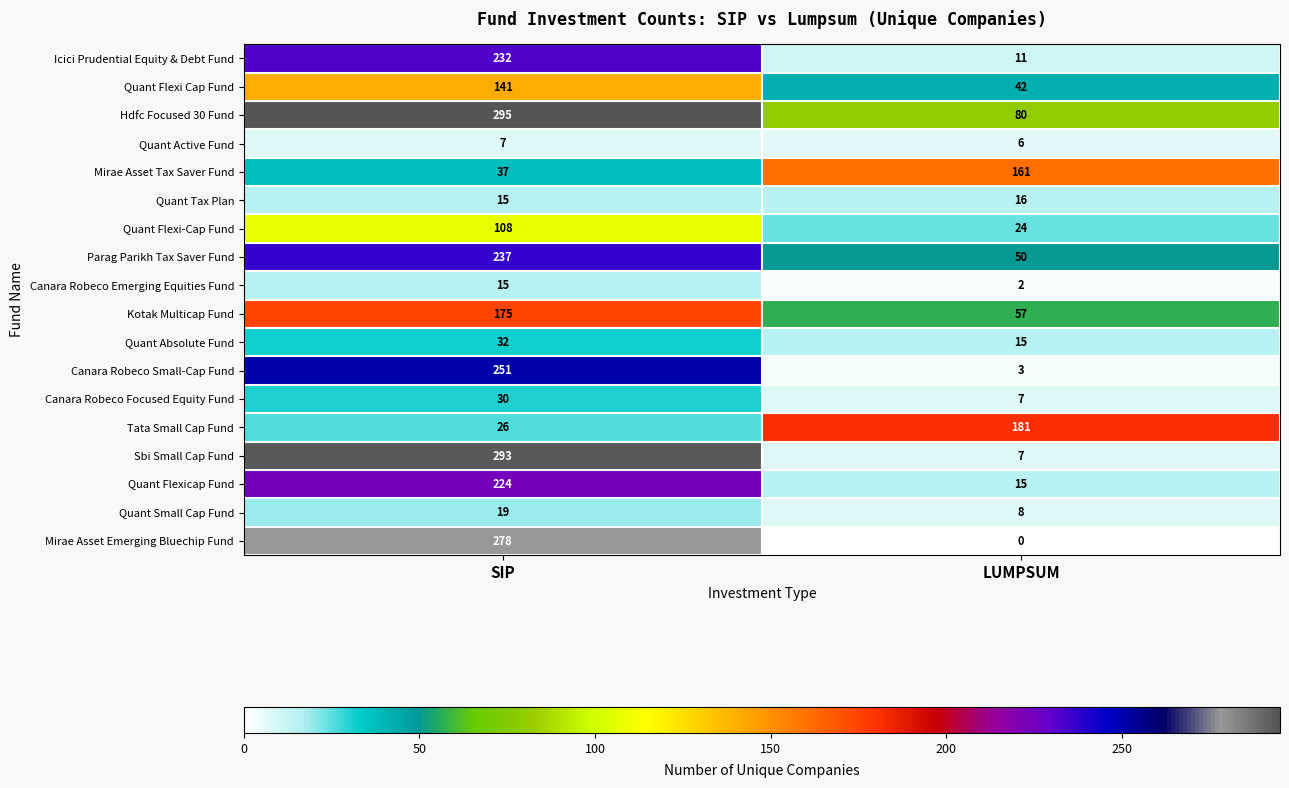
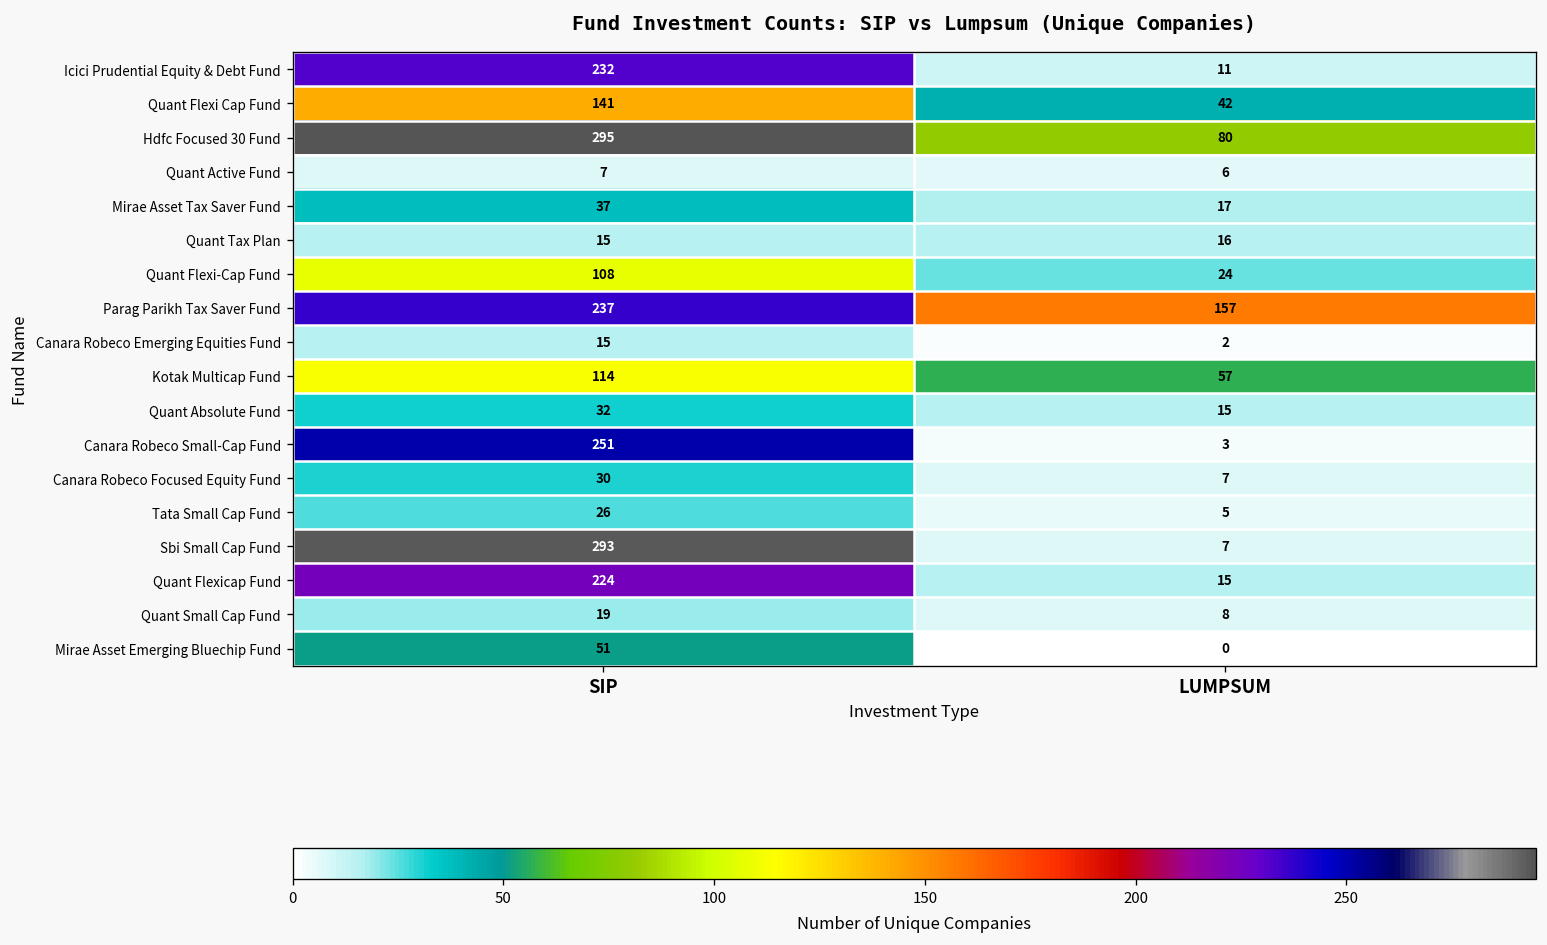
  {
    "Icici Prudential Equity & Debt Fund": {
      "SIP": 232,
      "LUMPSUM": 11
    },
    "Quant Flexi Cap Fund": {
      "SIP": 141,
      "LUMPSUM": 42
    },
    "Hdfc Focused 30 Fund": {
      "SIP": 295,
      "LUMPSUM": 80
    },
    "Quant Active Fund": {
      "SIP": 7,
      "LUMPSUM": 6
    },
    "Mirae Asset Tax Saver Fund": {
      "SIP": 37,
-     "LUMPSUM": 161
+     "LUMPSUM": 17
    },
    "Quant Tax Plan": {
      "SIP": 15,
      "LUMPSUM": 16
    },
    "Quant Flexi-Cap Fund": {
      "SIP": 108,
      "LUMPSUM": 24
    },
    "Parag Parikh Tax Saver Fund": {
      "SIP": 237,
-     "LUMPSUM": 50
+     "LUMPSUM": 157
    },
    "Canara Robeco Emerging Equities Fund": {
      "SIP": 15,
      "LUMPSUM": 2
    },
    "Kotak Multicap Fund": {
-     "SIP": 175,
+     "SIP": 114,
      "LUMPSUM": 57
    },
    "Quant Absolute Fund": {
      "SIP": 32,
      "LUMPSUM": 15
    },
    "Canara Robeco Small-Cap Fund": {
      "SIP": 251,
      "LUMPSUM": 3
    },
    "Canara Robeco Focused Equity Fund": {
      "SIP": 30,
      "LUMPSUM": 7
    },
    "Tata Small Cap Fund": {
      "SIP": 26,
-     "LUMPSUM": 181
+     "LUMPSUM": 5
    },
    "Sbi Small Cap Fund": {
      "SIP": 293,
      "LUMPSUM": 7
    },
    "Quant Flexicap Fund": {
      "SIP": 224,
      "LUMPSUM": 15
    },
    "Quant Small Cap Fund": {
      "SIP": 19,
      "LUMPSUM": 8
    },
    "Mirae Asset Emerging Bluechip Fund": {
-     "SIP": 278,
+     "SIP": 51,
      "LUMPSUM": 0
    }
  }
